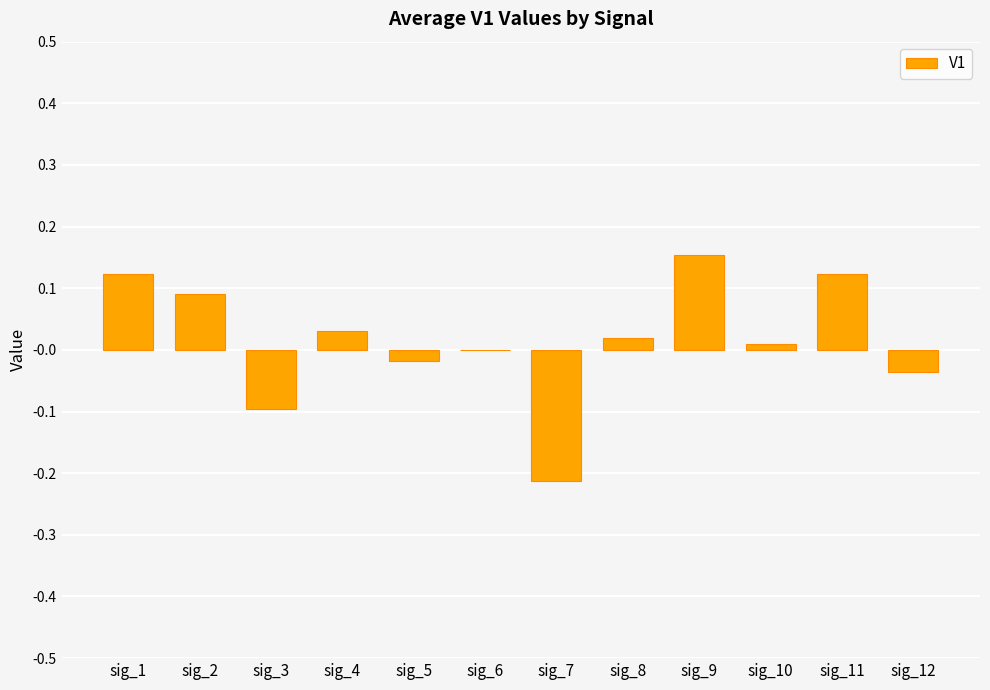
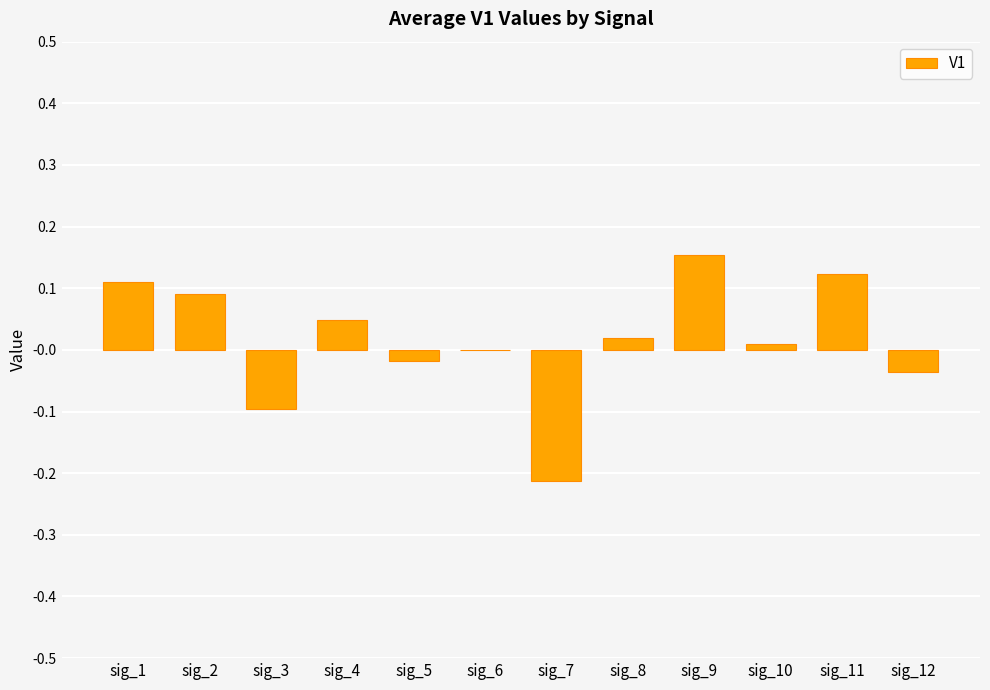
  {
-   "sig_1": 0.12,
+   "sig_1": 0.11,
    "sig_2": 0.09,
    "sig_3": -0.10,
-   "sig_4": 0.03,
+   "sig_4": 0.05,
    "sig_5": -0.02,
    "sig_7": -0.21,
    "sig_8": 0.02,
    "sig_9": 0.15,
    "sig_10": 0.01,
    "sig_11": 0.12,
    "sig_12": -0.04
  }
